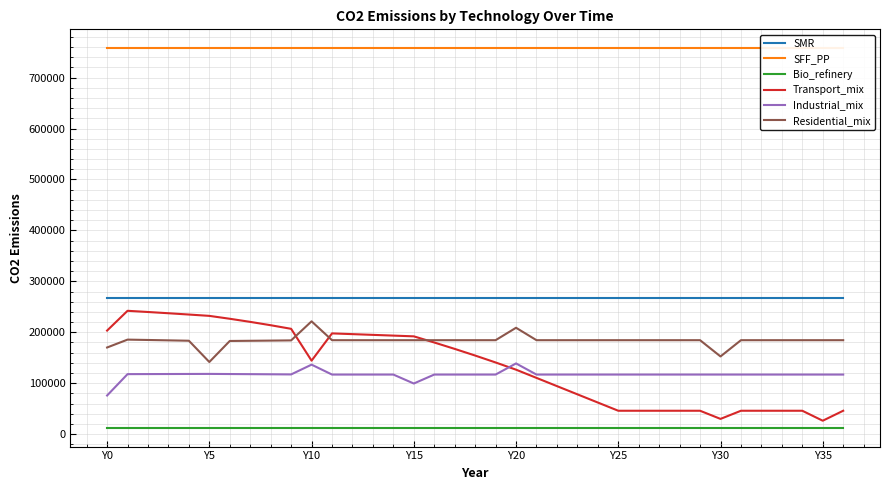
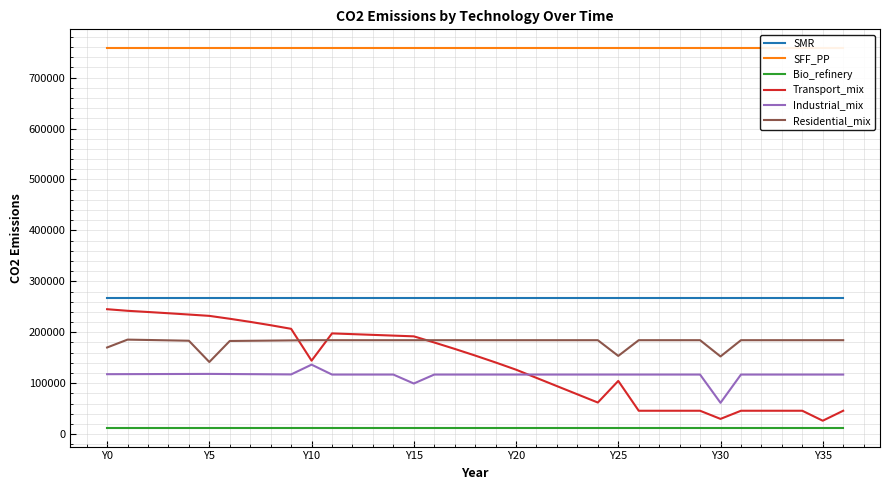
  {
    "SMR": {
      "Y0": 270000,
      "Y5": 270000,
      "Y10": 270000,
      "Y15": 270000,
      "Y20": 270000,
      "Y25": 270000,
      "Y30": 270000,
      "Y35": 270000
    },
    "SFF_PP": {
      "Y0": 760000,
      "Y5": 760000,
      "Y10": 760000,
      "Y15": 760000,
      "Y20": 760000,
      "Y25": 760000,
      "Y30": 760000
    },
    "Bio_refinery": {
      "Y0": 10000,
      "Y5": 10000,
      "Y10": 10000,
      "Y15": 10000,
      "Y20": 10000,
      "Y25": 10000,
      "Y30": 10000,
      "Y35": 10000
    },
    "Transport_mix": {
-     "Y0": 200000,
+     "Y0": 250000,
      "Y5": 230000,
      "Y10": 140000,
      "Y15": 190000,
      "Y20": 130000,
-     "Y25": 50000,
+     "Y25": 100000,
      "Y30": 30000,
      "Y35": 30000
    },
    "Industrial_mix": {
-     "Y0": 80000,
+     "Y0": 120000,
      "Y5": 120000,
      "Y10": 140000,
      "Y15": 100000,
-     "Y20": 140000,
+     "Y20": 120000,
      "Y25": 120000,
-     "Y30": 120000,
+     "Y30": 60000,
      "Y35": 120000
    },
    "Residential_mix": {
      "Y0": 170000,
      "Y5": 140000,
-     "Y10": 220000,
+     "Y10": 180000,
      "Y15": 180000,
-     "Y20": 210000,
-     "Y25": 180000,
+     "Y20": 180000,
+     "Y25": 150000,
      "Y30": 150000,
      "Y35": 180000
    }
  }
